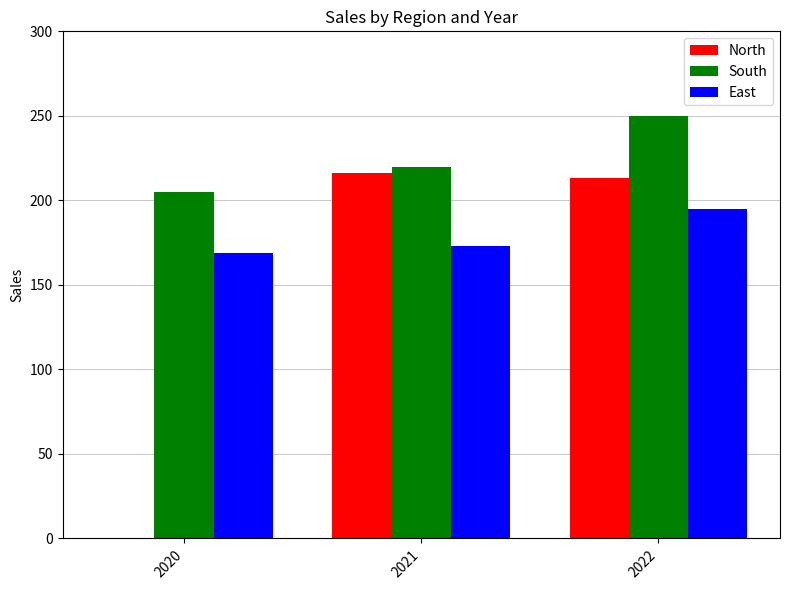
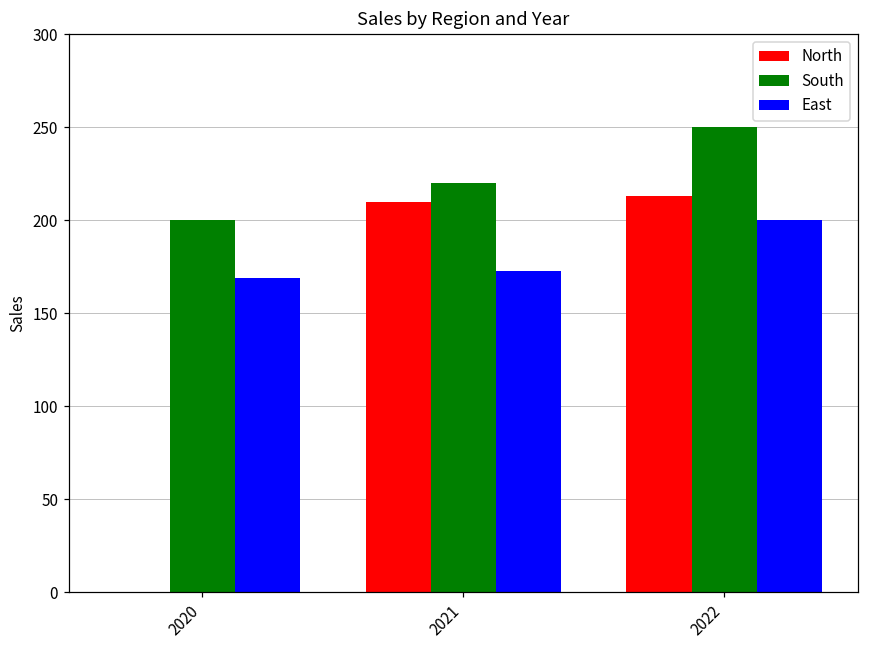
  {
    "North": {
      "2020": 0,
-     "2021": 216,
+     "2021": 210,
      "2022": 213
    },
    "South": {
-     "2020": 205,
+     "2020": 200,
      "2021": 220,
      "2022": 250
    },
    "East": {
      "2020": 169,
      "2021": 173,
-     "2022": 195
+     "2022": 200
    }
  }
